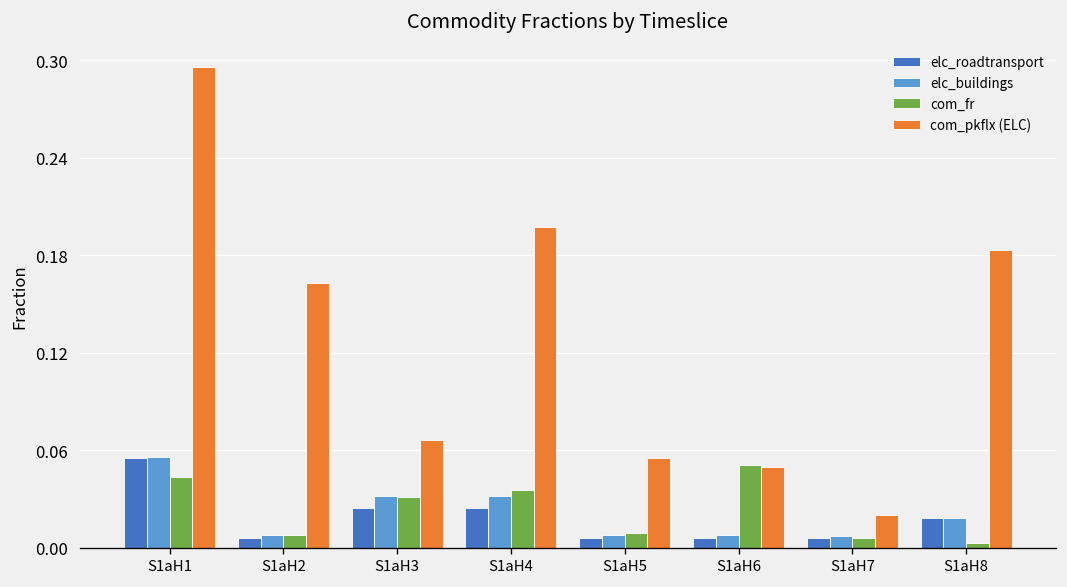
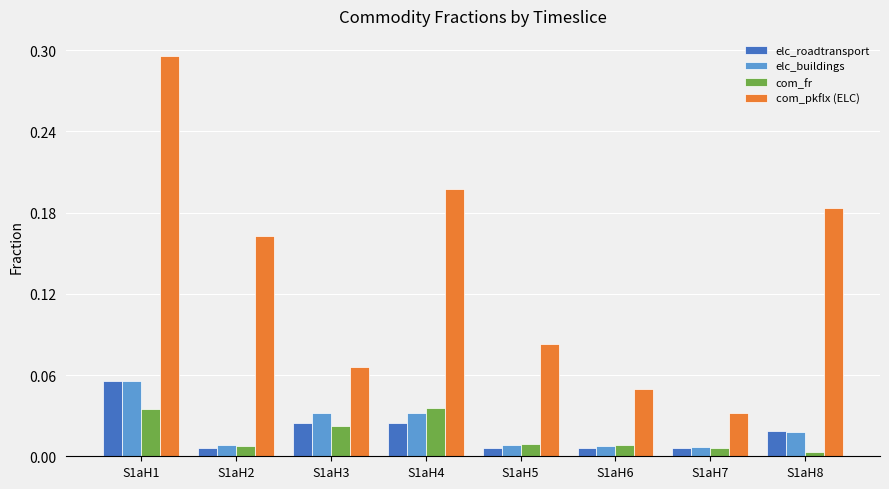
  {
    "com_fr": {
-     "S1aH1": 0.043,
+     "S1aH1": 0.035,
      "S1aH2": 0.008,
-     "S1aH3": 0.031,
+     "S1aH3": 0.022,
      "S1aH4": 0.035,
      "S1aH5": 0.009,
-     "S1aH6": 0.051,
+     "S1aH6": 0.008,
      "S1aH7": 0.006,
      "S1aH8": 0.003
    },
    "com_pkflx (ELC)": {
      "S1aH1": 0.296,
      "S1aH2": 0.163,
      "S1aH3": 0.066,
      "S1aH4": 0.197,
-     "S1aH5": 0.055,
+     "S1aH5": 0.083,
      "S1aH6": 0.050,
-     "S1aH7": 0.020,
+     "S1aH7": 0.032,
      "S1aH8": 0.184
    }
  }
